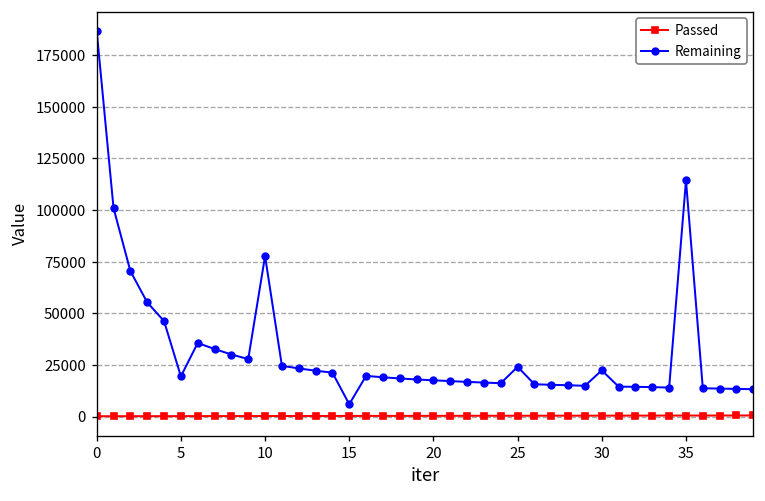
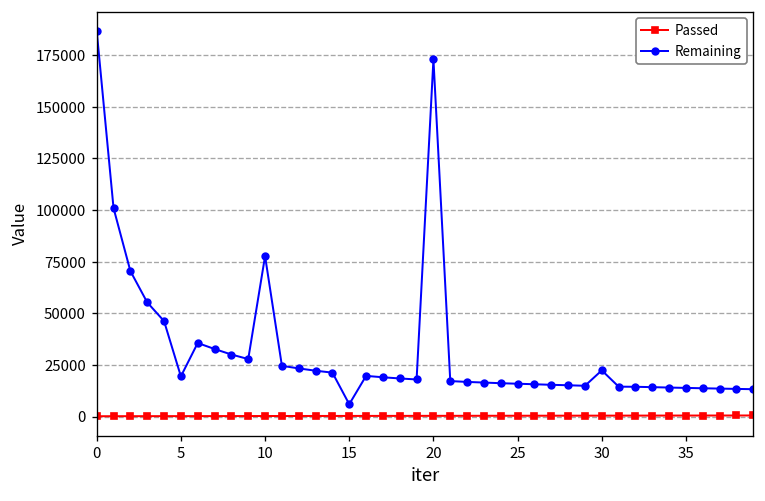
  {
    "Passed": {
      "0": 0,
      "5": 0,
      "10": 0,
      "15": 0,
      "20": 0,
      "25": 0,
      "30": 0,
      "35": 1000
    },
    "Remaining": {
      "0": 187000,
      "5": 19000,
      "10": 78000,
      "15": 6000,
-     "20": 18000,
-     "25": 24000,
+     "20": 173000,
+     "25": 16000,
      "30": 22000,
-     "35": 114000
+     "35": 14000
    }
  }
